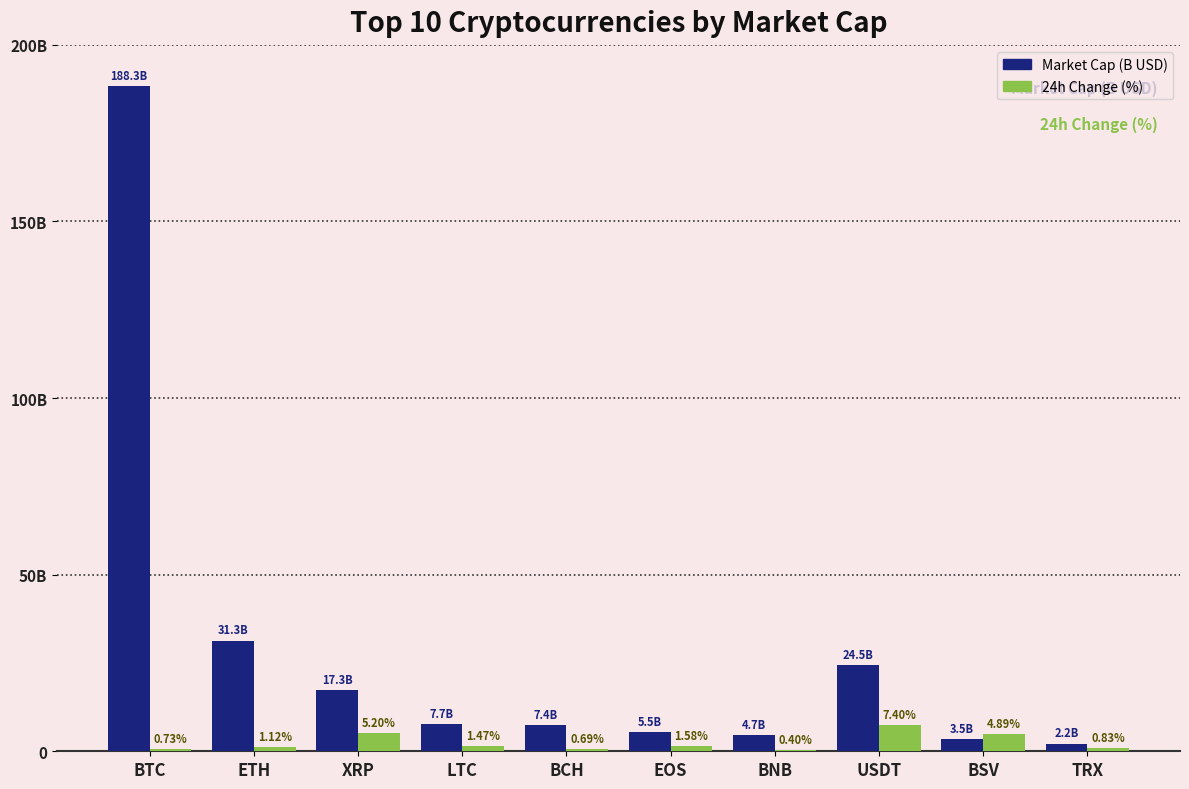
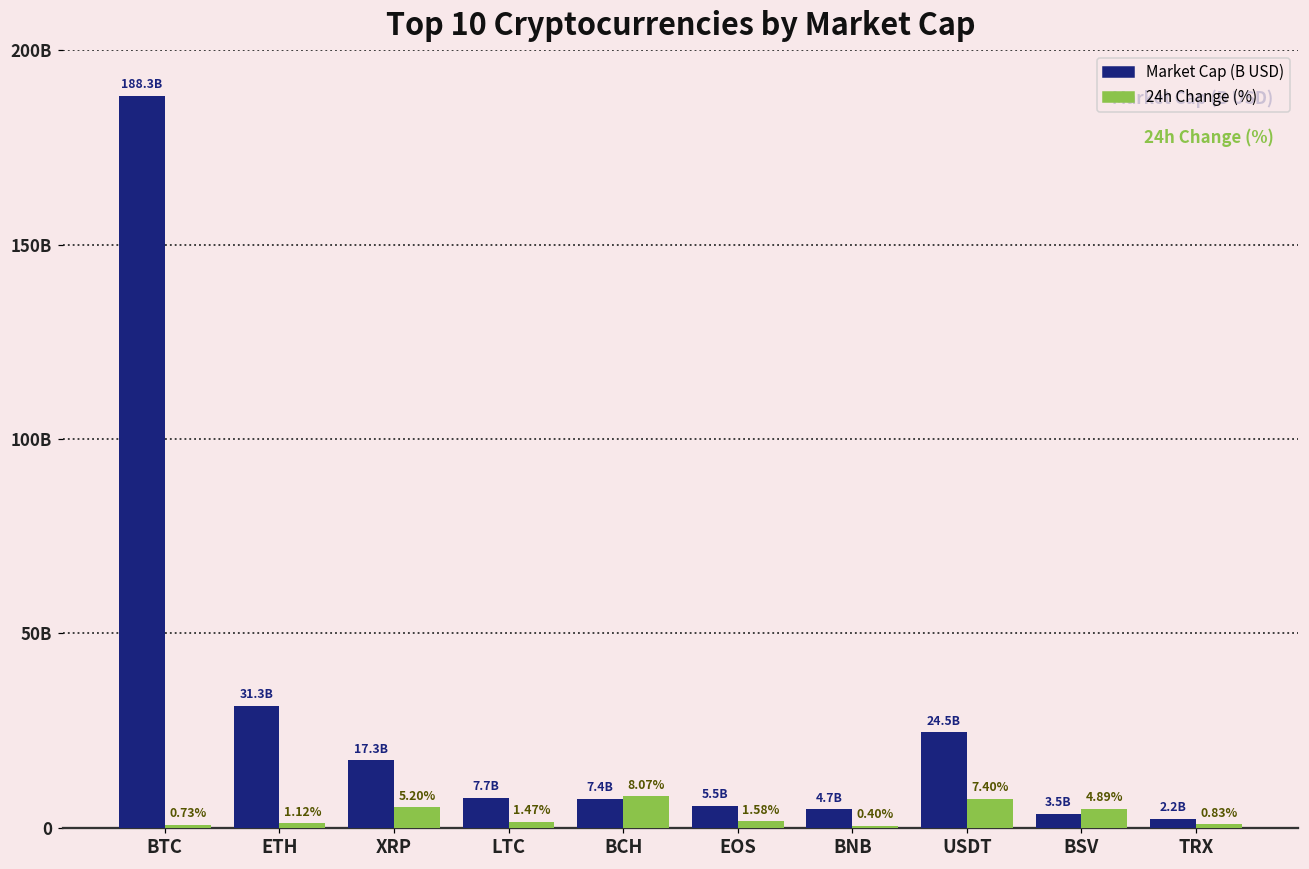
  {
    "Market Cap (B USD)": {
      "BTC": "188.3B",
      "ETH": "31.3B",
      "XRP": "17.3B",
      "LTC": "7.7B",
      "BCH": "7.4B",
      "EOS": "5.5B",
      "BNB": "4.7B",
      "USDT": "24.5B",
      "BSV": "3.5B",
      "TRX": "2.2B"
    },
    "24h Change (%)": {
      "BTC": "0.73%",
      "ETH": "1.12%",
      "XRP": "5.20%",
      "LTC": "1.47%",
-     "BCH": "0.69%",
+     "BCH": "8.07%",
      "EOS": "1.58%",
      "BNB": "0.40%",
      "USDT": "7.40%",
      "BSV": "4.89%",
      "TRX": "0.83%"
    }
  }
